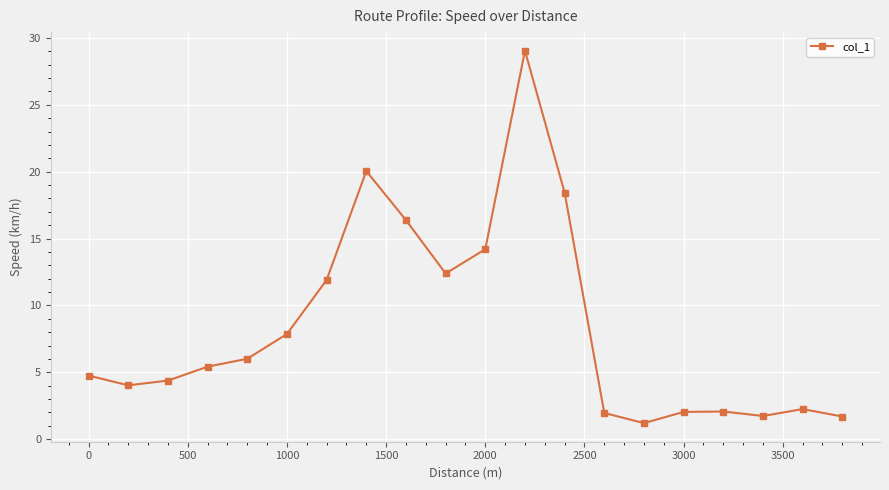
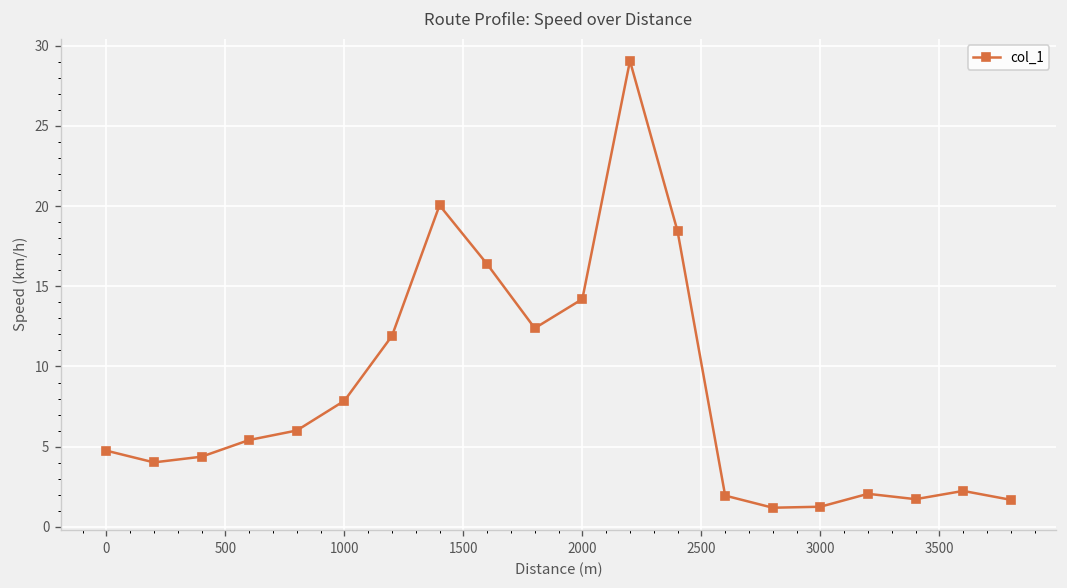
  {
    "0": 4.8,
    "1000": 7.9,
    "2000": 14.2,
-   "3000": 2.0
+   "3000": 1.3
  }
